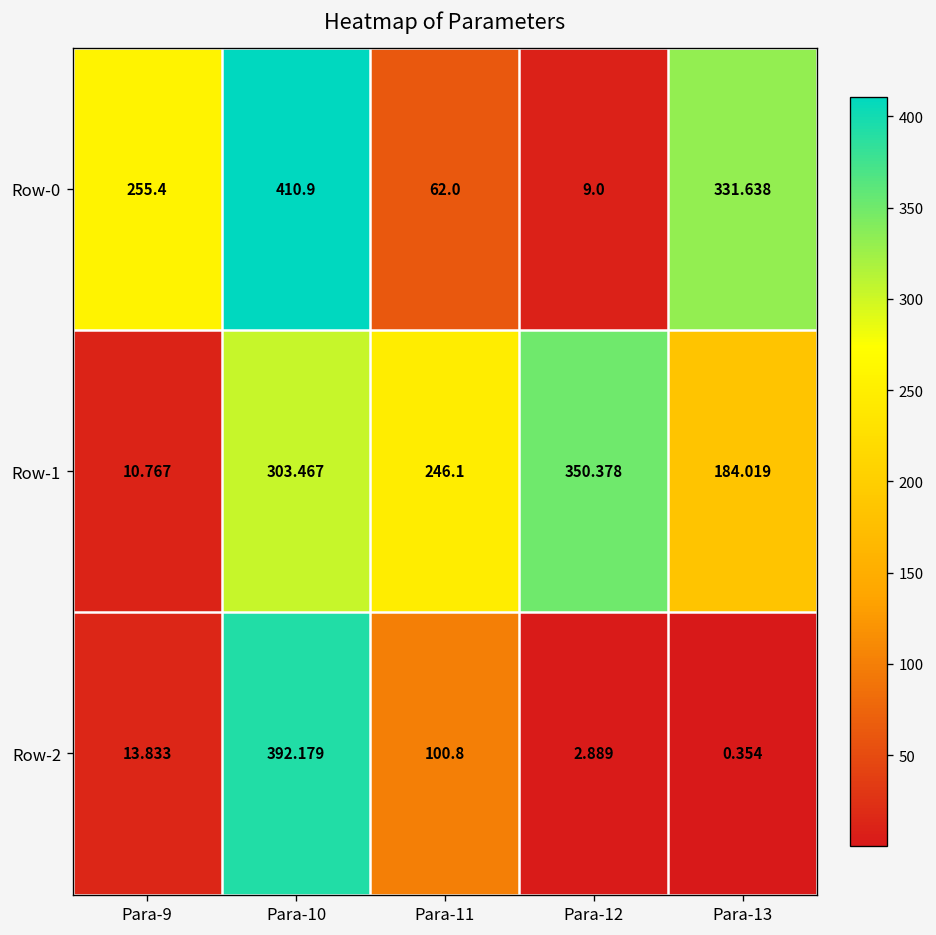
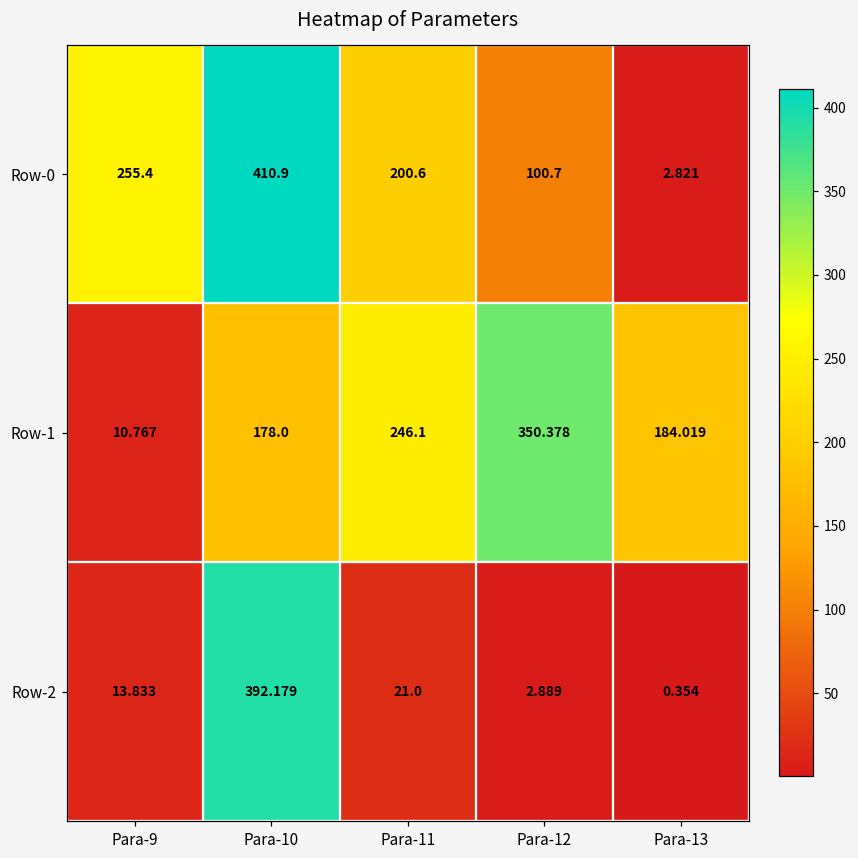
  {
    "Row-0": {
      "Para-9": 255.4,
      "Para-10": 410.9,
-     "Para-11": 62.0,
-     "Para-12": 9.0,
-     "Para-13": 331.638
+     "Para-11": 200.6,
+     "Para-12": 100.7,
+     "Para-13": 2.821
    },
    "Row-1": {
      "Para-9": 10.767,
-     "Para-10": 303.467,
+     "Para-10": 178.0,
      "Para-11": 246.1,
      "Para-12": 350.378,
      "Para-13": 184.019
    },
    "Row-2": {
      "Para-9": 13.833,
      "Para-10": 392.179,
-     "Para-11": 100.8,
+     "Para-11": 21.0,
      "Para-12": 2.889,
      "Para-13": 0.354
    }
  }
